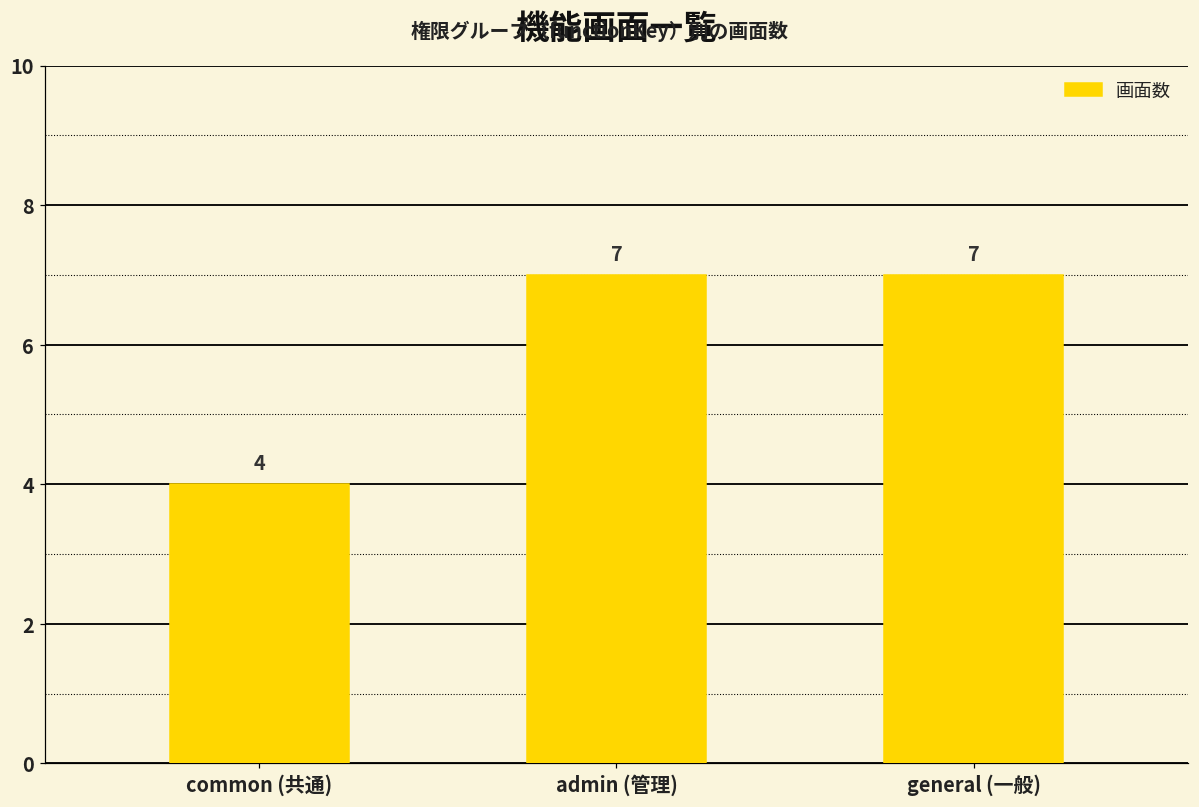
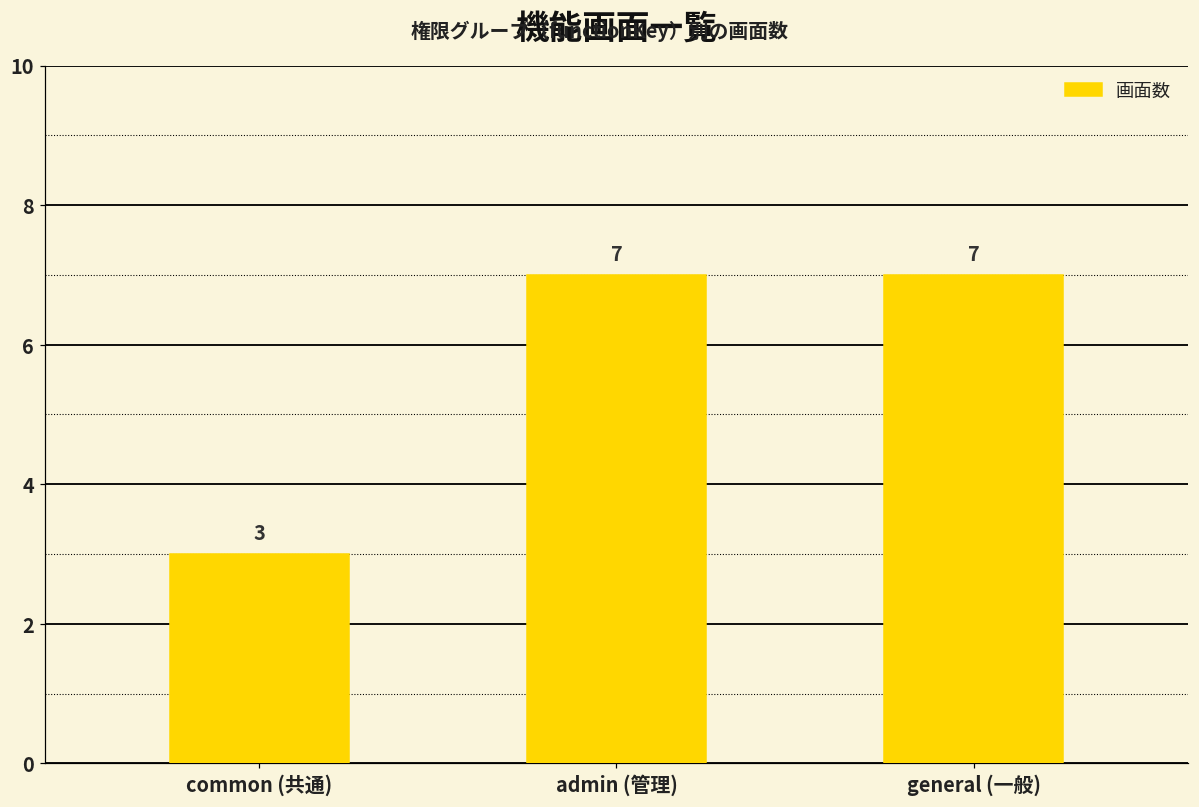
  {
-   "common (共通)": 4,
+   "common (共通)": 3,
    "admin (管理)": 7,
    "general (一般)": 7
  }
